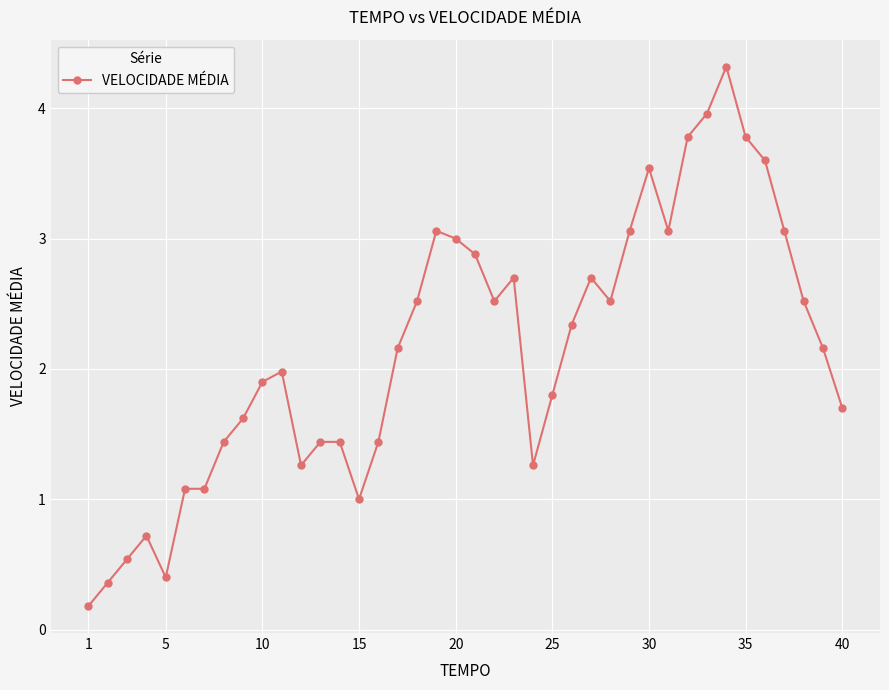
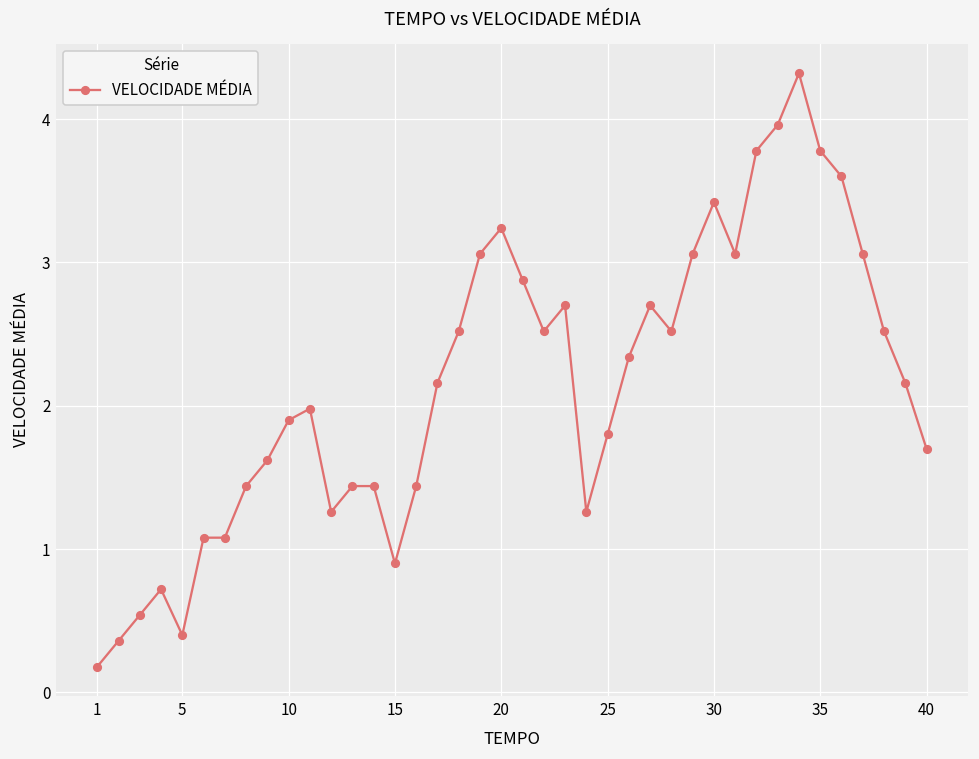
  {
    "1": 0.18,
    "5": 0.40,
    "10": 1.90,
-   "15": 1.0,
-   "20": 3.00,
+   "15": 0.9,
+   "20": 3.24,
    "25": 1.80,
-   "30": 3.54,
+   "30": 3.42,
    "35": 3.78,
    "40": 1.70
  }
